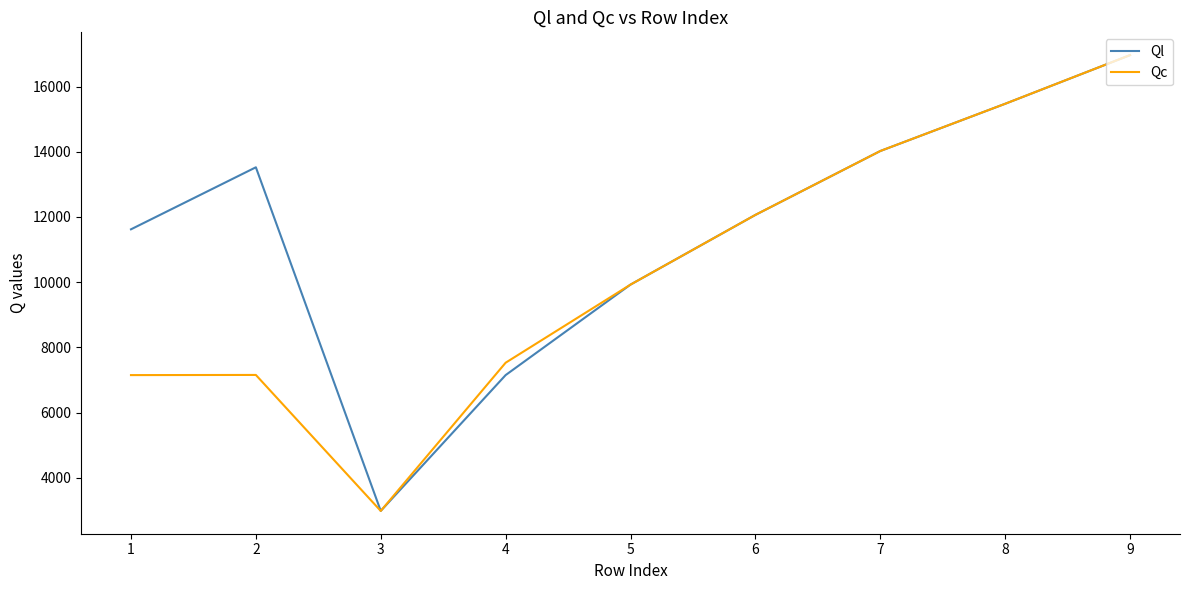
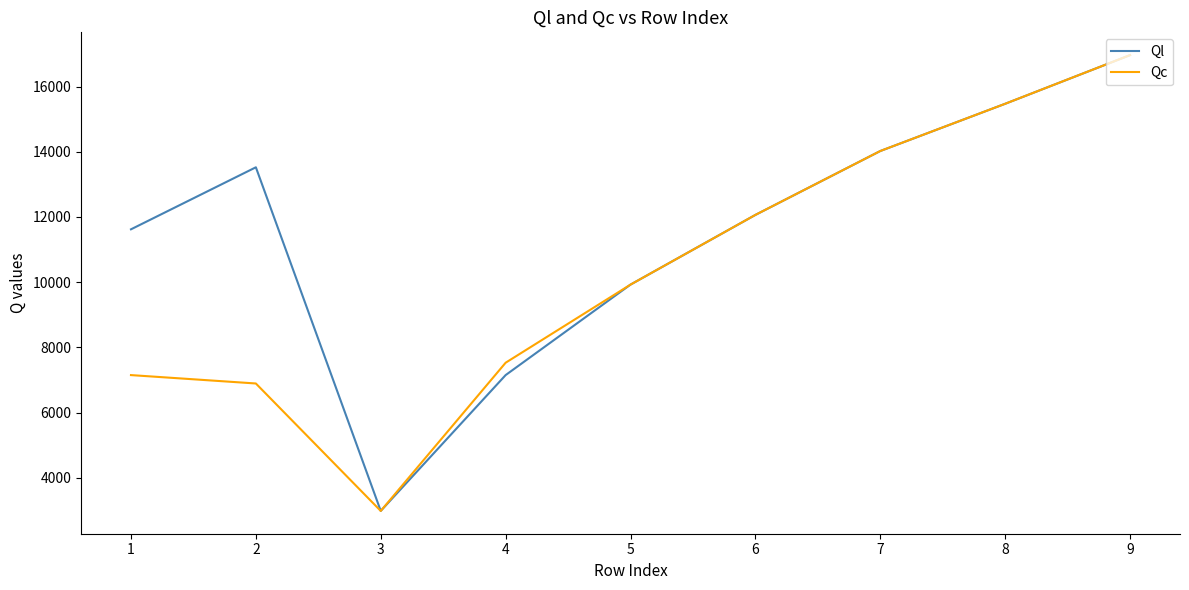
  {
    "Ql": {
      "1": 11600,
      "2": 13500,
      "4": 7100
    },
    "Qc": {
      "1": 7100,
-     "2": 7200,
+     "2": 6900,
      "4": 7500
    }
  }
